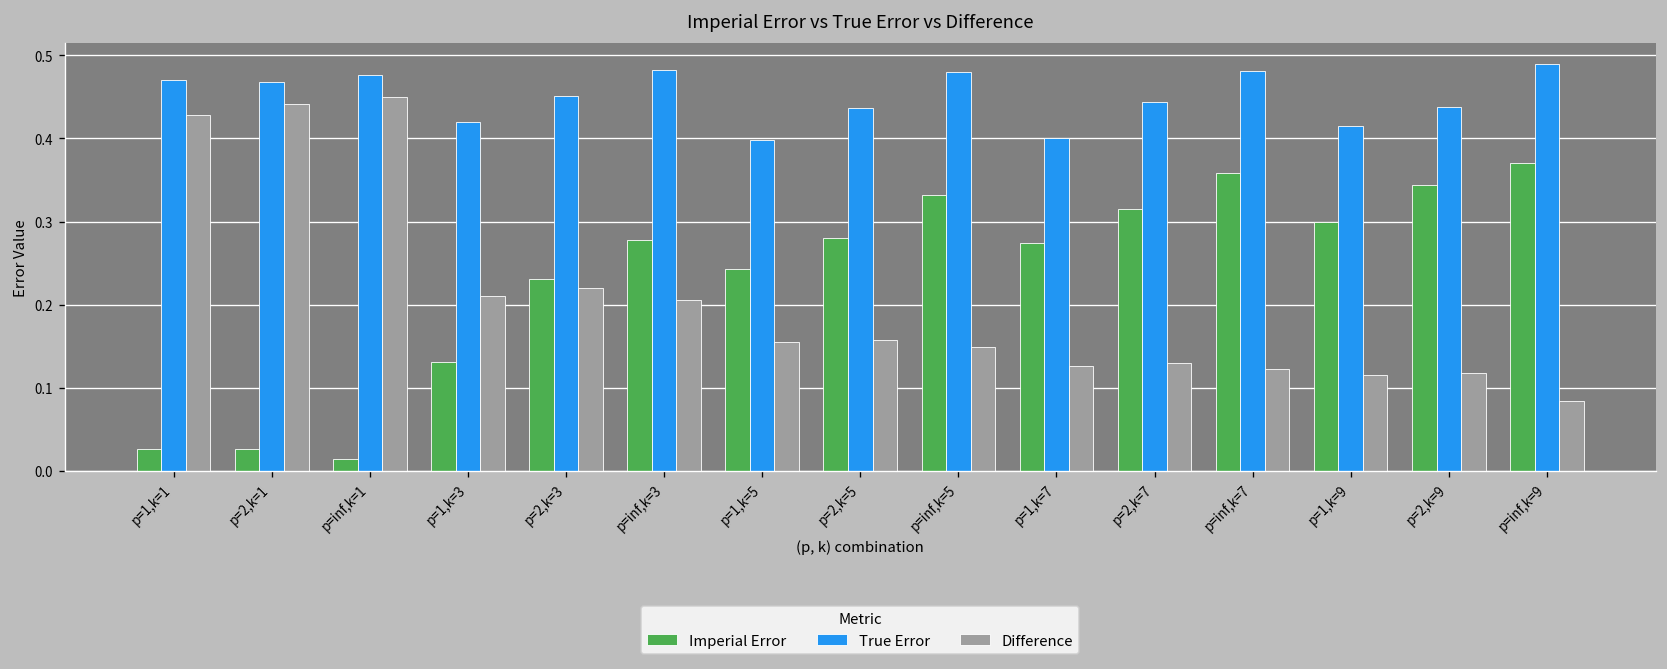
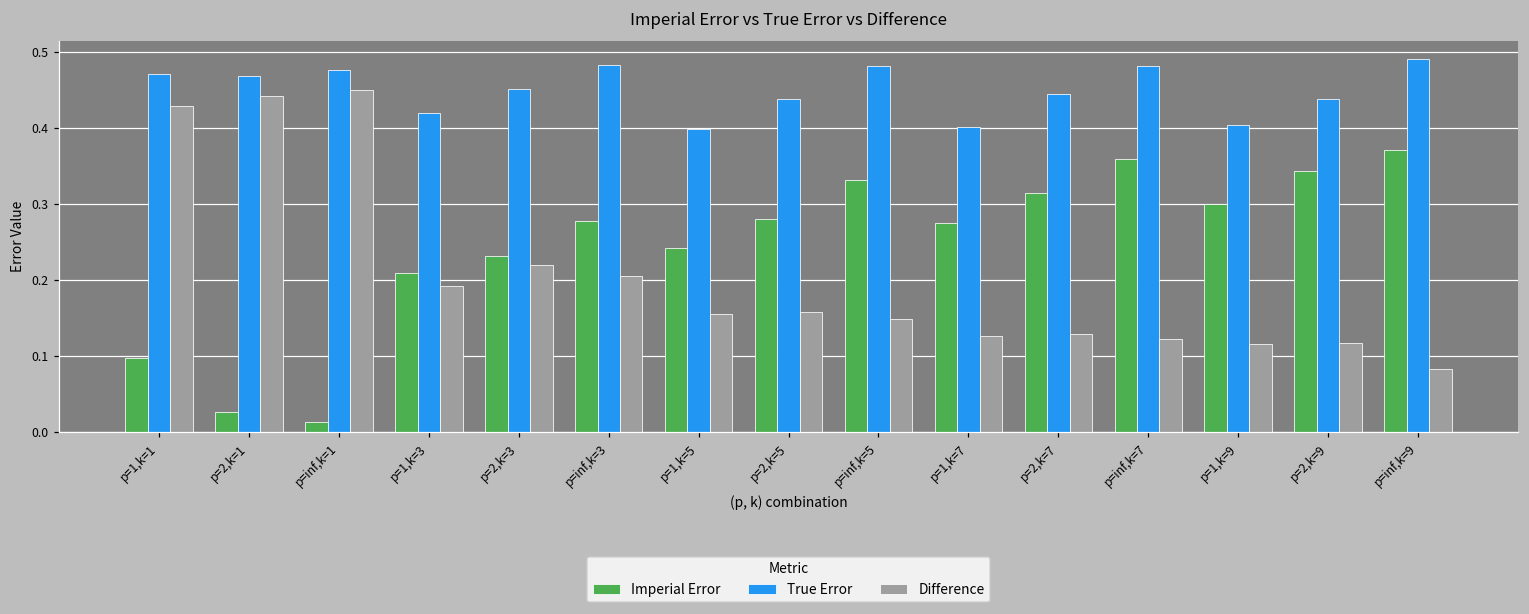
  {
    "Imperial Error": {
-     "p=1,k=1": 0.03,
+     "p=1,k=1": 0.10,
      "p=2,k=1": 0.03,
      "p=inf,k=1": 0.01,
-     "p=1,k=3": 0.13,
+     "p=1,k=3": 0.21,
      "p=2,k=3": 0.23,
      "p=inf,k=3": 0.28,
      "p=1,k=5": 0.24,
      "p=2,k=5": 0.28,
      "p=inf,k=5": 0.33,
      "p=1,k=7": 0.27,
      "p=2,k=7": 0.31,
      "p=inf,k=7": 0.36,
      "p=1,k=9": 0.30,
      "p=2,k=9": 0.34,
      "p=inf,k=9": 0.37
    },
    "True Error": {
      "p=1,k=1": 0.47,
      "p=2,k=1": 0.47,
      "p=inf,k=1": 0.48,
      "p=1,k=3": 0.42,
      "p=2,k=3": 0.45,
      "p=inf,k=3": 0.48,
      "p=1,k=5": 0.40,
      "p=2,k=5": 0.44,
      "p=inf,k=5": 0.48,
      "p=1,k=7": 0.40,
      "p=2,k=7": 0.44,
      "p=inf,k=7": 0.48,
-     "p=1,k=9": 0.42,
+     "p=1,k=9": 0.40,
      "p=2,k=9": 0.44,
      "p=inf,k=9": 0.49
    },
    "Difference": {
      "p=1,k=1": 0.43,
      "p=2,k=1": 0.44,
      "p=inf,k=1": 0.45,
-     "p=1,k=3": 0.21,
+     "p=1,k=3": 0.19,
      "p=2,k=3": 0.22,
      "p=inf,k=3": 0.21,
      "p=1,k=5": 0.16,
      "p=2,k=5": 0.16,
      "p=inf,k=5": 0.15,
      "p=1,k=7": 0.13,
      "p=2,k=7": 0.13,
      "p=inf,k=7": 0.12,
      "p=1,k=9": 0.12,
      "p=2,k=9": 0.12,
      "p=inf,k=9": 0.08
    }
  }
